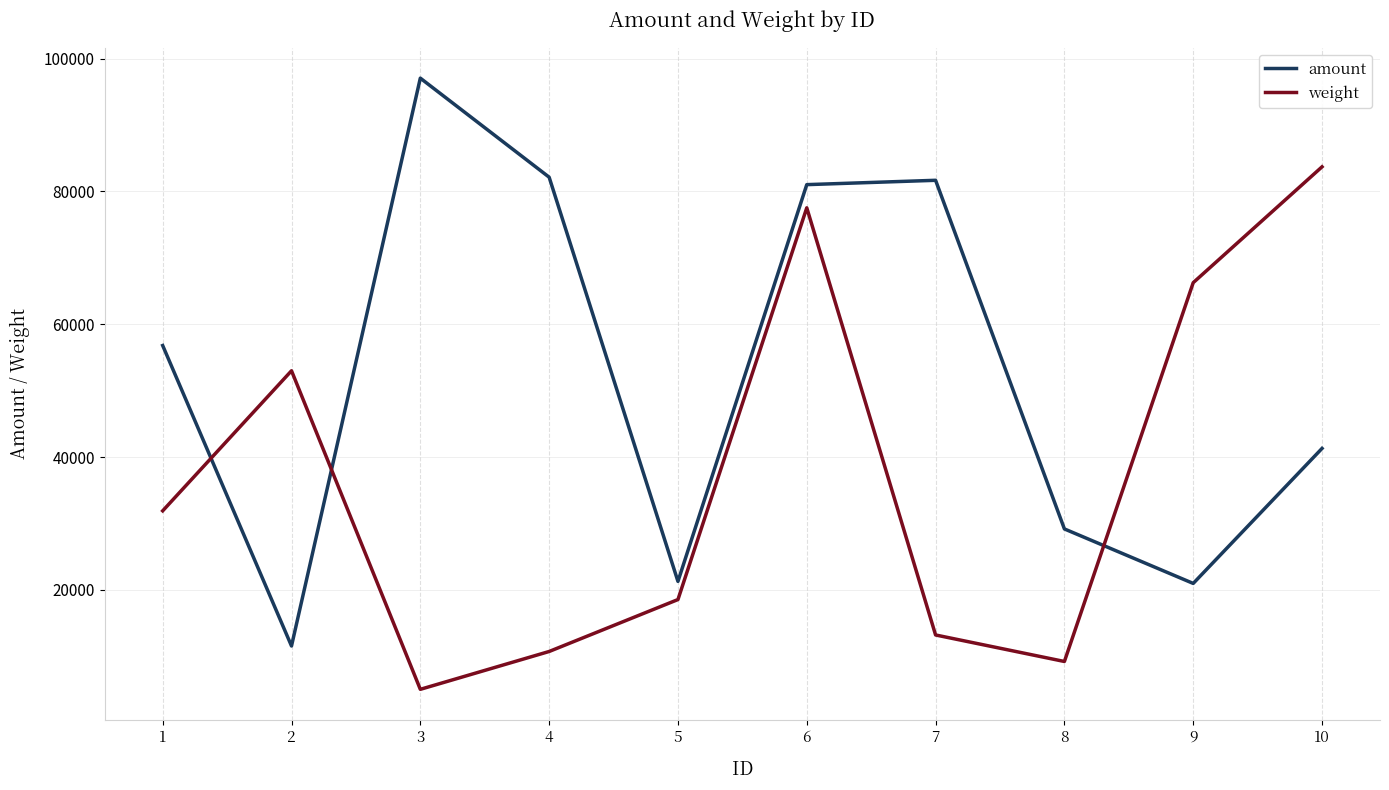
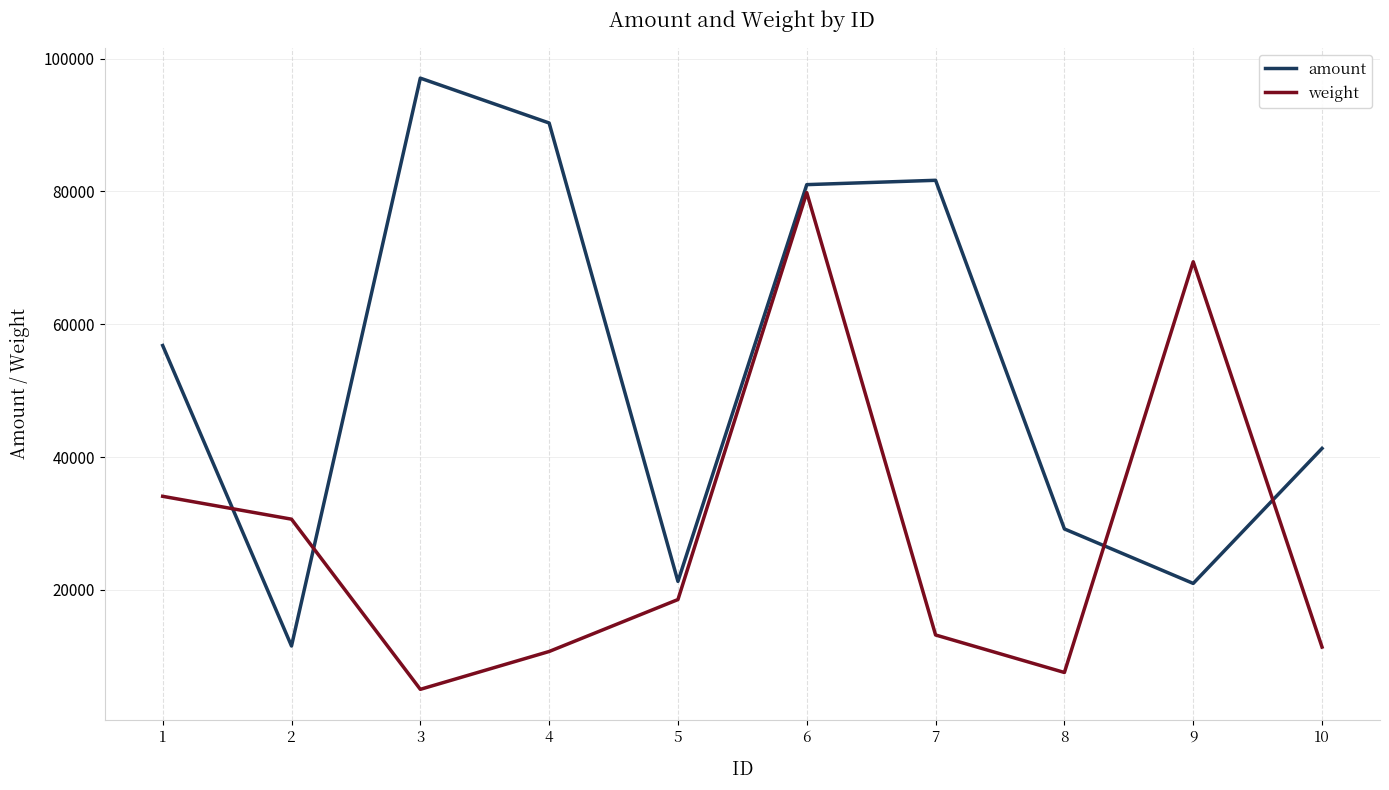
  {
    "amount": {
      "1": 57000,
      "2": 12000,
      "3": 97000,
-     "4": 82000,
+     "4": 90000,
      "5": 21000,
      "6": 81000,
      "7": 82000,
      "8": 29000,
      "9": 21000,
      "10": 41000
    },
    "weight": {
-     "1": 32000,
-     "2": 53000,
+     "1": 34000,
+     "2": 31000,
      "3": 5000,
      "4": 11000,
      "5": 19000,
-     "6": 78000,
+     "6": 80000,
      "7": 13000,
-     "8": 9000,
-     "9": 66000,
-     "10": 84000
+     "8": 8000,
+     "9": 69000,
+     "10": 11000
    }
  }
